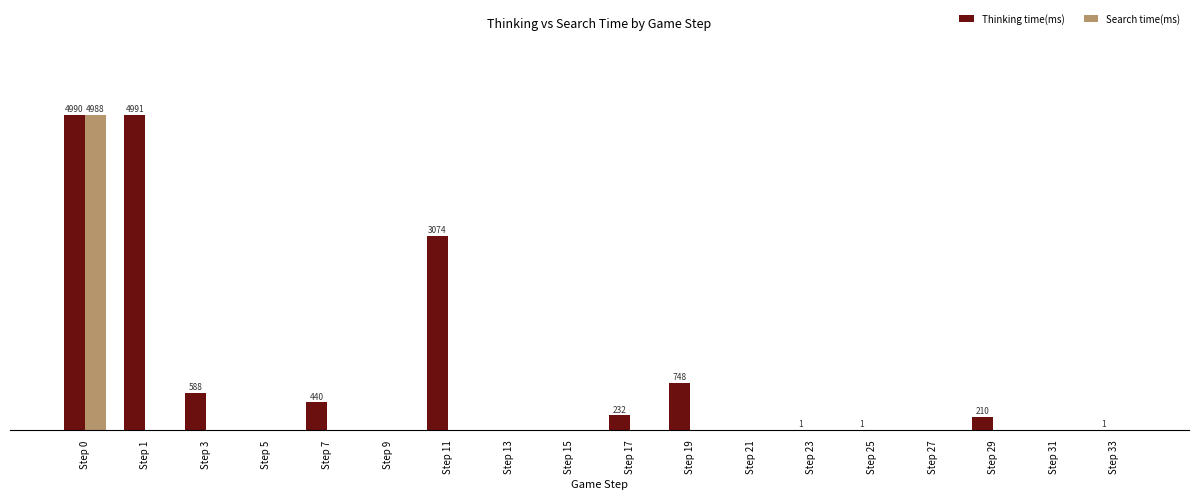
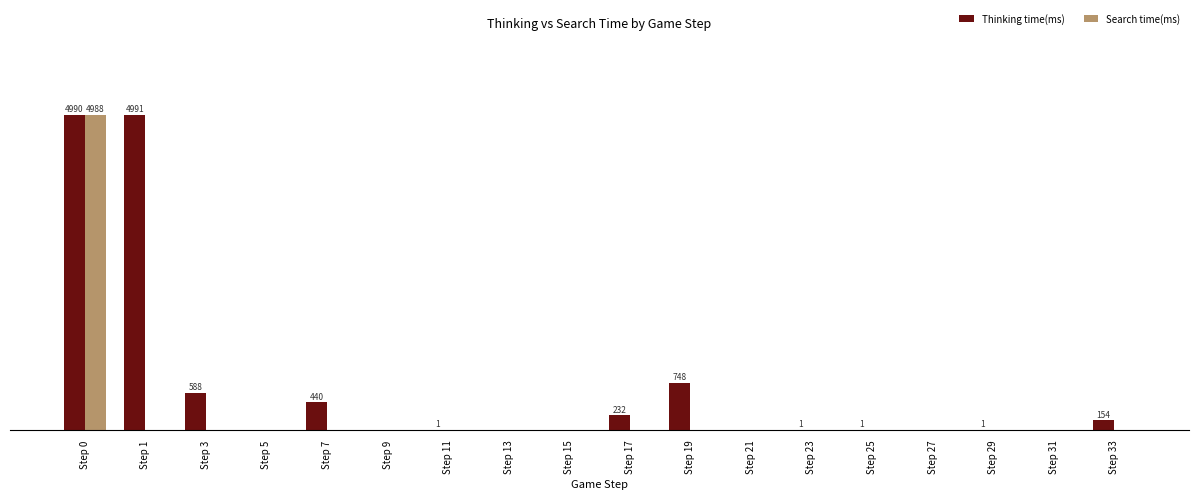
  {
    "Thinking time(ms)": {
      "Step 0": 4990,
      "Step 1": 4991,
      "Step 3": 588,
      "Step 7": 440,
-     "Step 11": 3074,
+     "Step 11": 1,
      "Step 17": 232,
      "Step 19": 748,
      "Step 23": 1,
      "Step 25": 1,
-     "Step 29": 210,
-     "Step 33": 1
+     "Step 29": 1,
+     "Step 33": 154
    },
    "Search time(ms)": {
      "Step 0": 4988
    }
  }
